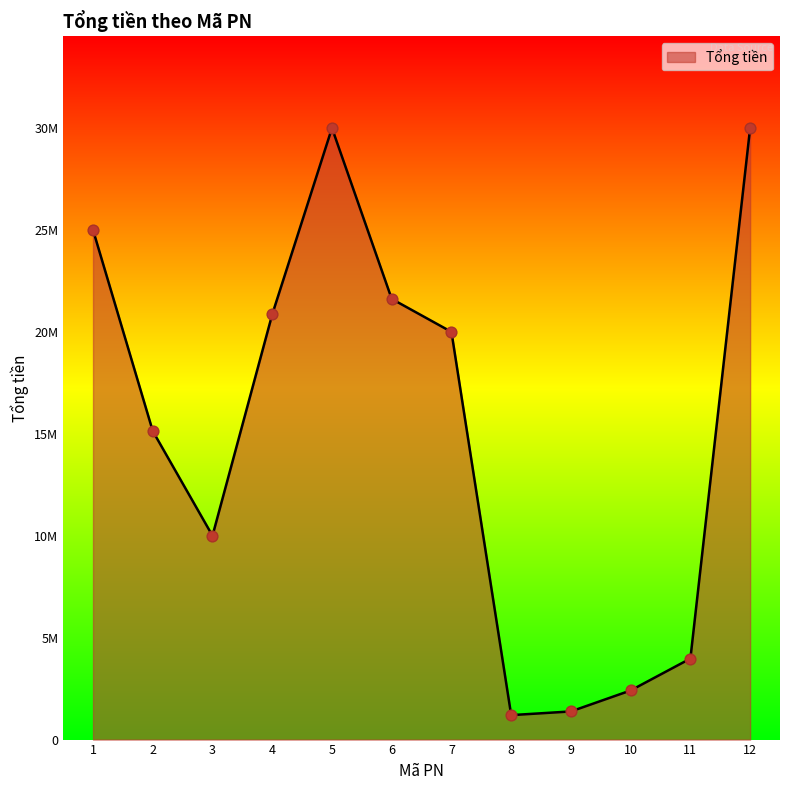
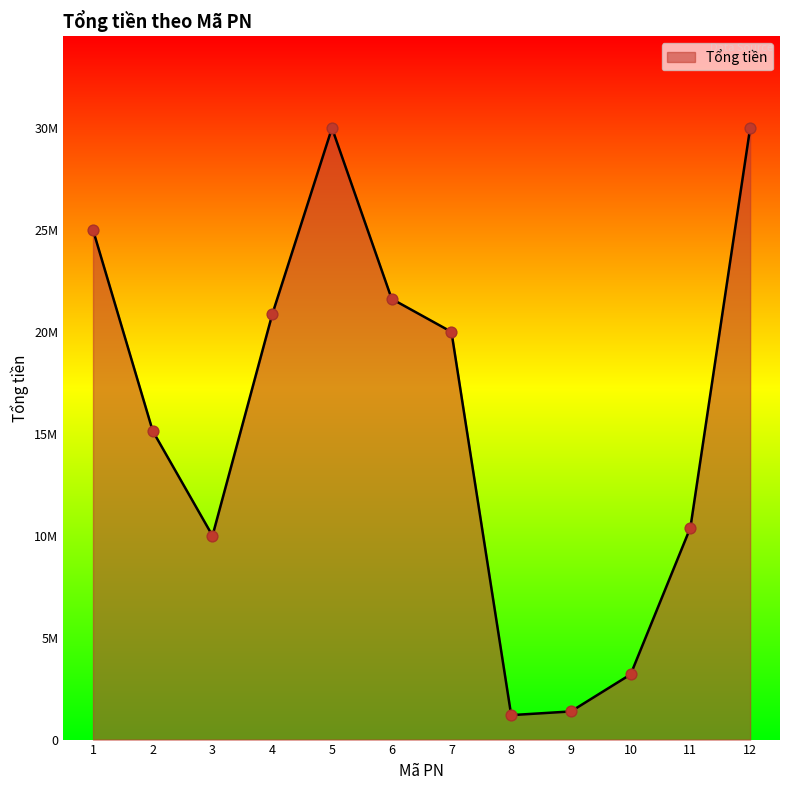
  {
    "1": 25000000,
    "2": 15100000,
    "3": 10000000,
    "4": 20900000,
    "5": 30000000,
    "6": 21600000,
    "7": 20000000,
    "8": 1200000,
    "9": 1400000,
-   "10": 2400000,
-   "11": 4000000,
+   "10": 3200000,
+   "11": 10400000,
    "12": 30000000
  }
